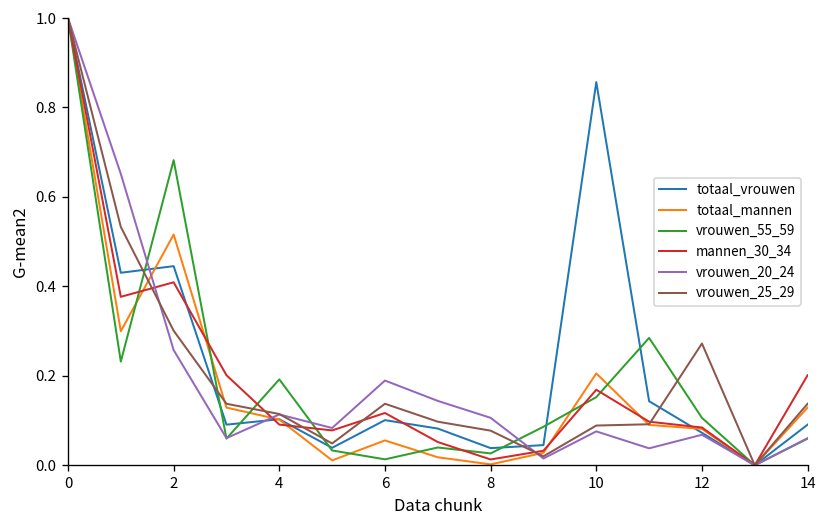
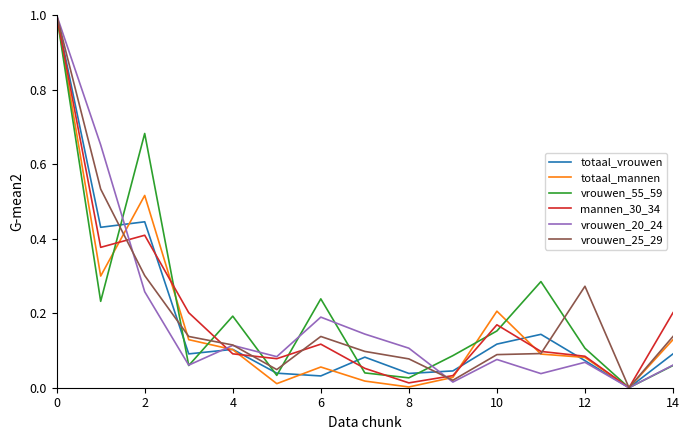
  {
    "totaal_vrouwen": {
      "2": 0.45,
-     "6": 0.10,
+     "6": 0.03,
      "8": 0.04,
-     "10": 0.86,
+     "10": 0.12,
      "14": 0.09
    },
    "totaal_mannen": {
      "2": 0.52,
      "6": 0.06,
      "8": 0.00,
      "10": 0.21,
      "14": 0.13
    },
    "vrouwen_55_59": {
      "2": 0.68,
      "4": 0.19,
-     "6": 0.01,
+     "6": 0.24,
      "8": 0.03,
      "10": 0.15,
      "12": 0.11
    },
    "mannen_30_34": {
      "2": 0.41,
      "4": 0.09,
      "6": 0.12,
      "8": 0.01,
      "10": 0.17,
      "14": 0.20
    },
    "vrouwen_20_24": {
      "2": 0.26,
      "6": 0.19,
      "8": 0.11,
      "10": 0.08
    },
    "vrouwen_25_29": {
      "2": 0.30,
      "6": 0.14,
      "8": 0.08,
      "10": 0.09,
      "12": 0.27,
      "14": 0.14
    }
  }
